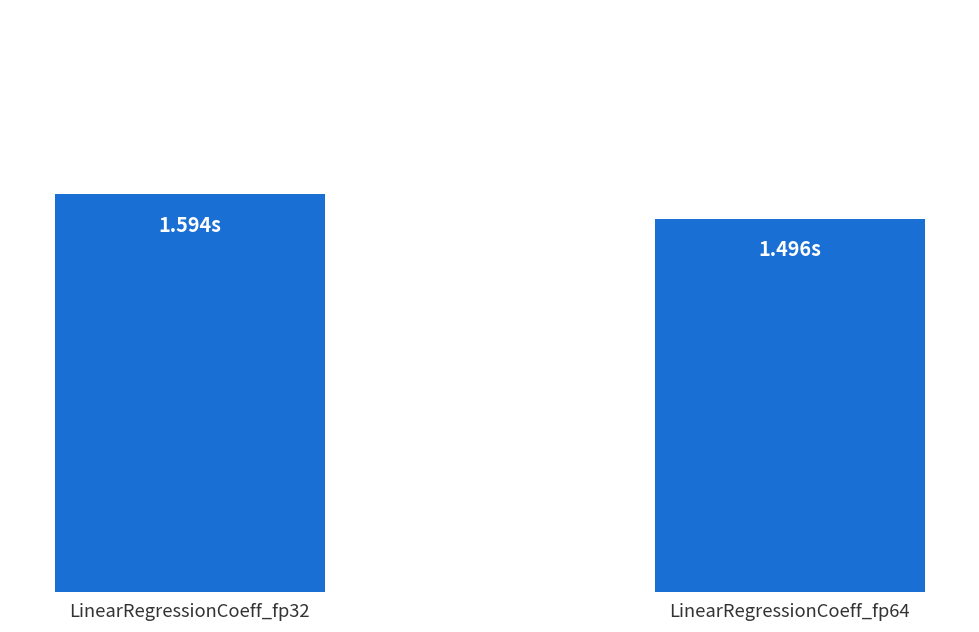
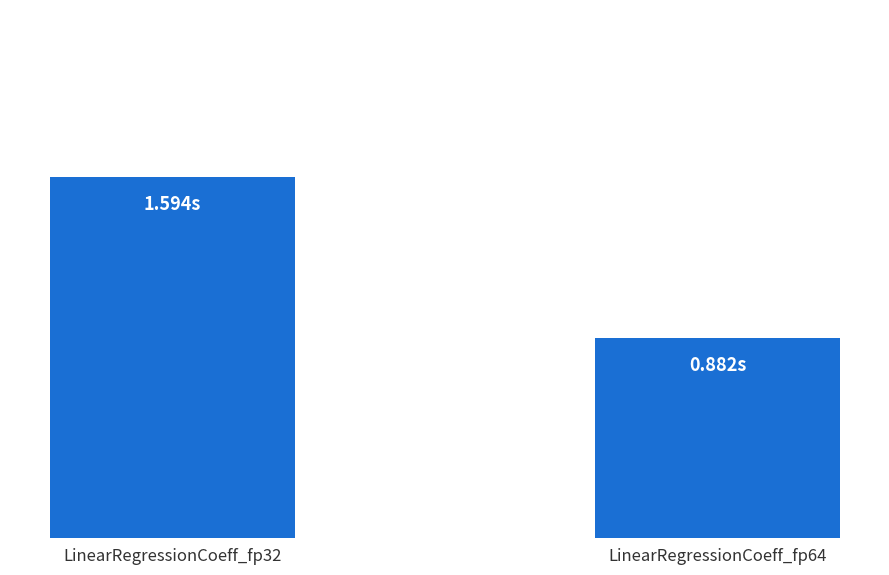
  {
    "LinearRegressionCoeff_fp32": "1.594s",
-   "LinearRegressionCoeff_fp64": "1.496s"
+   "LinearRegressionCoeff_fp64": "0.882s"
  }
